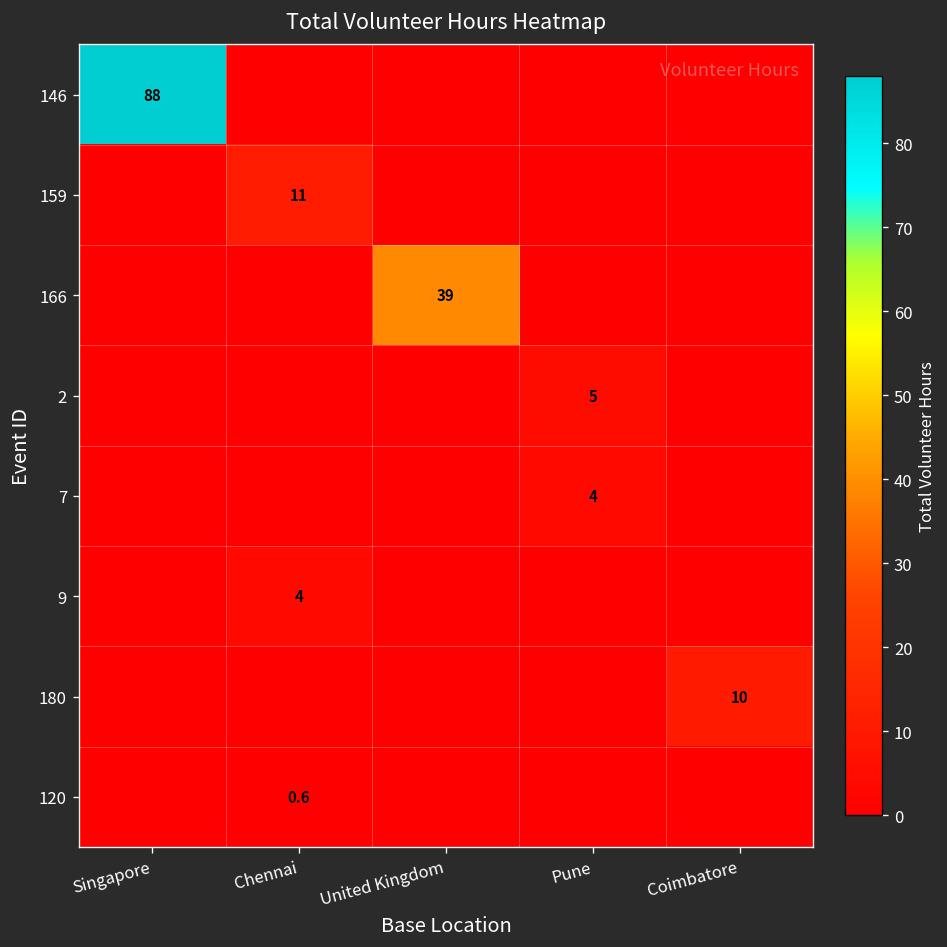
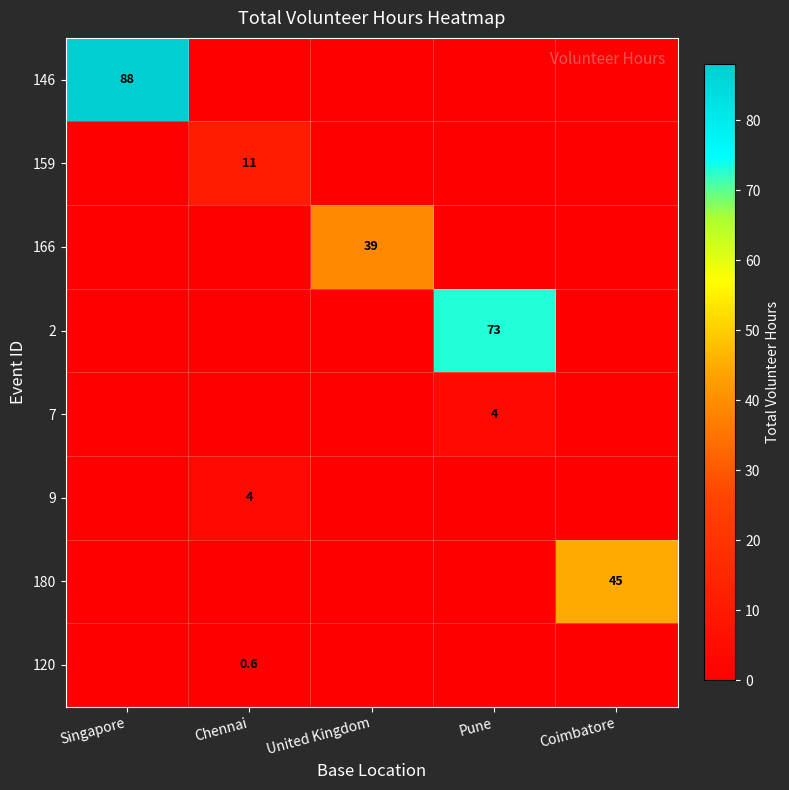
  {
    "146": {
      "Singapore": 88
    },
    "159": {
      "Chennai": 11
    },
    "166": {
      "United Kingdom": 39
    },
    "2": {
-     "Pune": 5
+     "Pune": 73
    },
    "7": {
      "Pune": 4
    },
    "9": {
      "Chennai": 4
    },
    "180": {
-     "Coimbatore": 10
+     "Coimbatore": 45
    },
    "120": {
      "Chennai": 0.6
    }
  }
